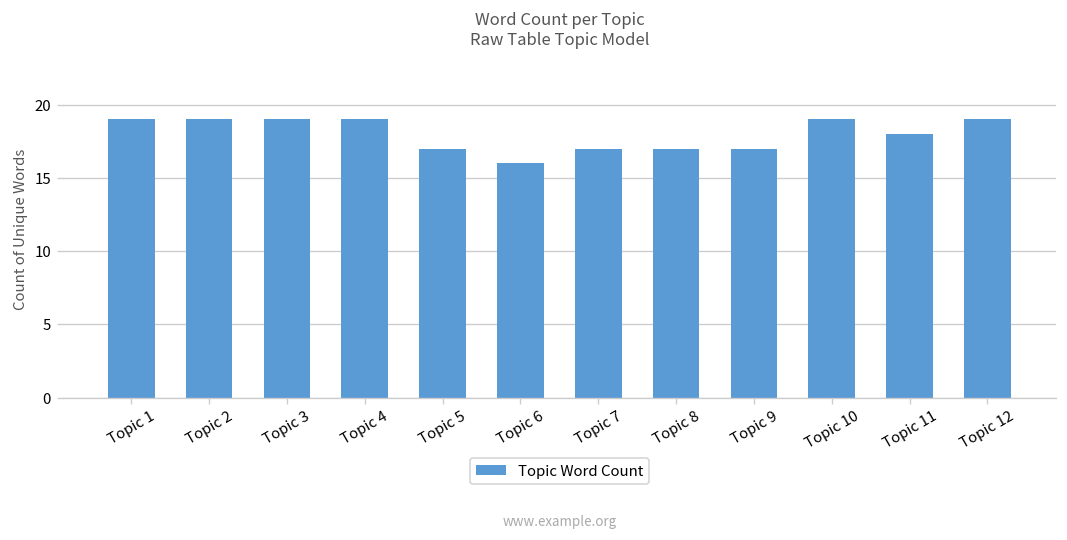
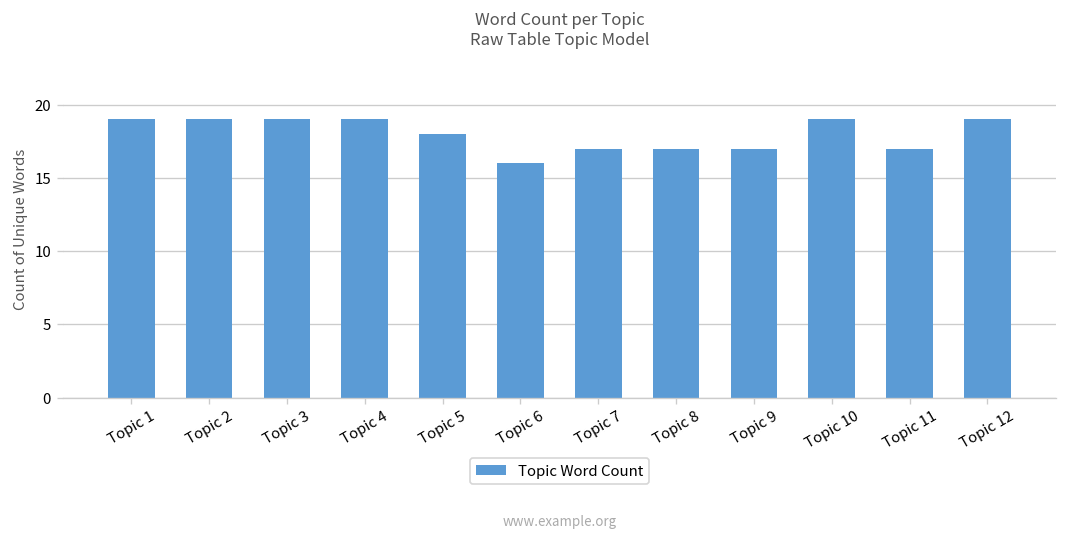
  {
    "Topic 1": 19,
    "Topic 2": 19,
    "Topic 3": 19,
    "Topic 4": 19,
-   "Topic 5": 17,
+   "Topic 5": 18,
    "Topic 6": 16,
    "Topic 7": 17,
    "Topic 8": 17,
    "Topic 9": 17,
    "Topic 10": 19,
-   "Topic 11": 18,
+   "Topic 11": 17,
    "Topic 12": 19
  }
